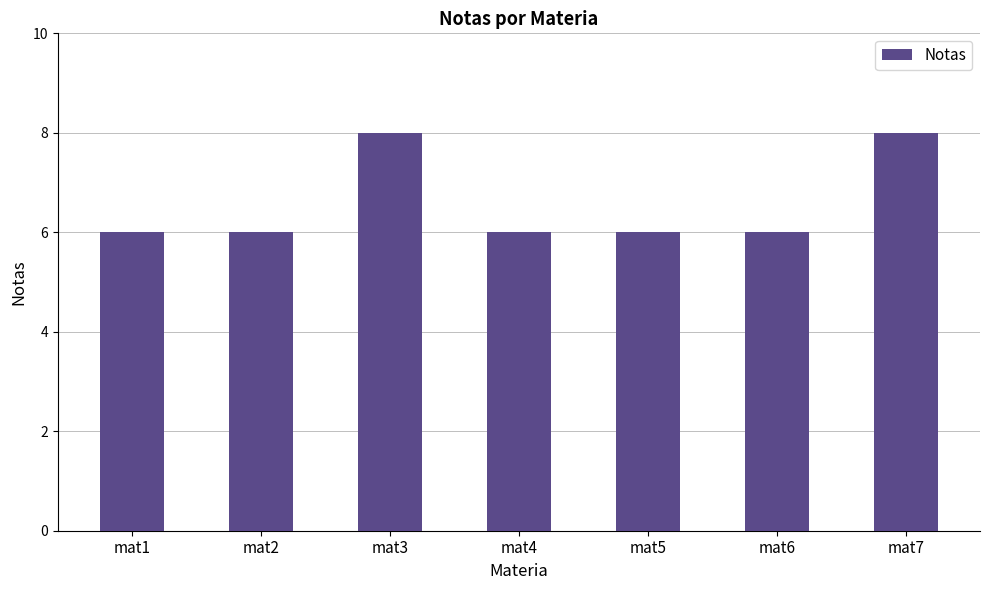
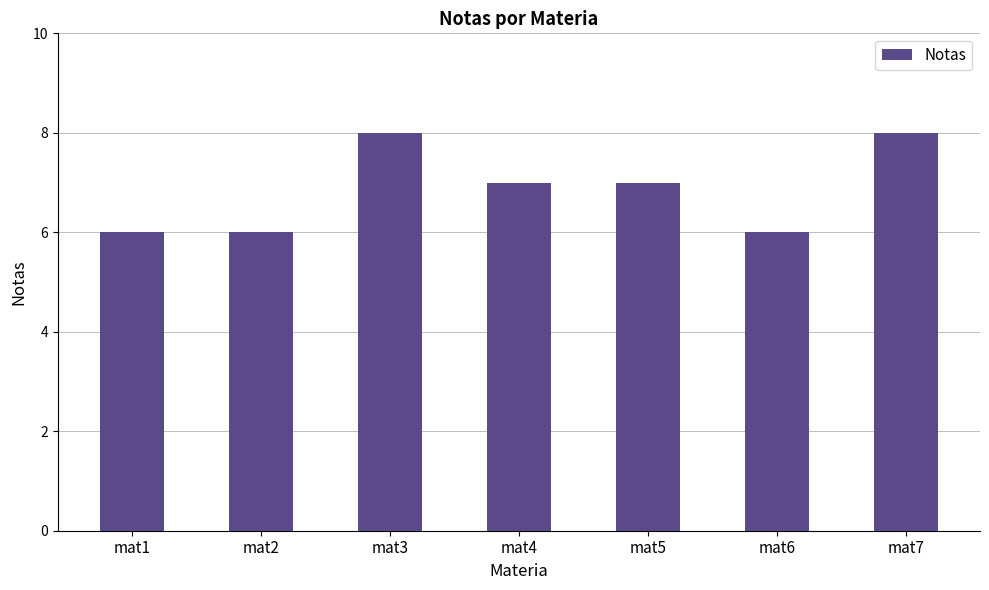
  {
    "mat1": 6,
    "mat2": 6,
    "mat3": 8,
-   "mat4": 6,
-   "mat5": 6,
+   "mat4": 7,
+   "mat5": 7,
    "mat6": 6,
    "mat7": 8
  }
